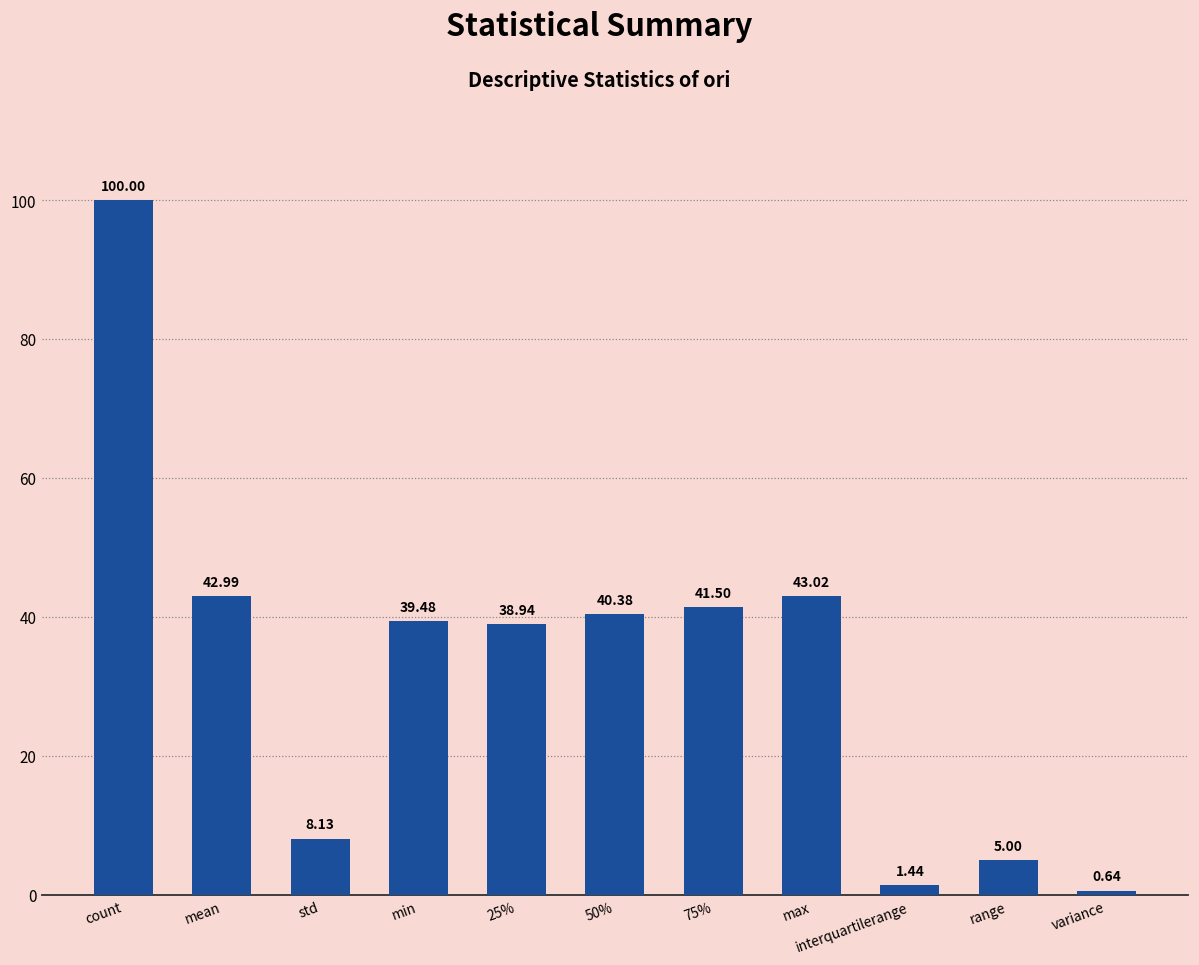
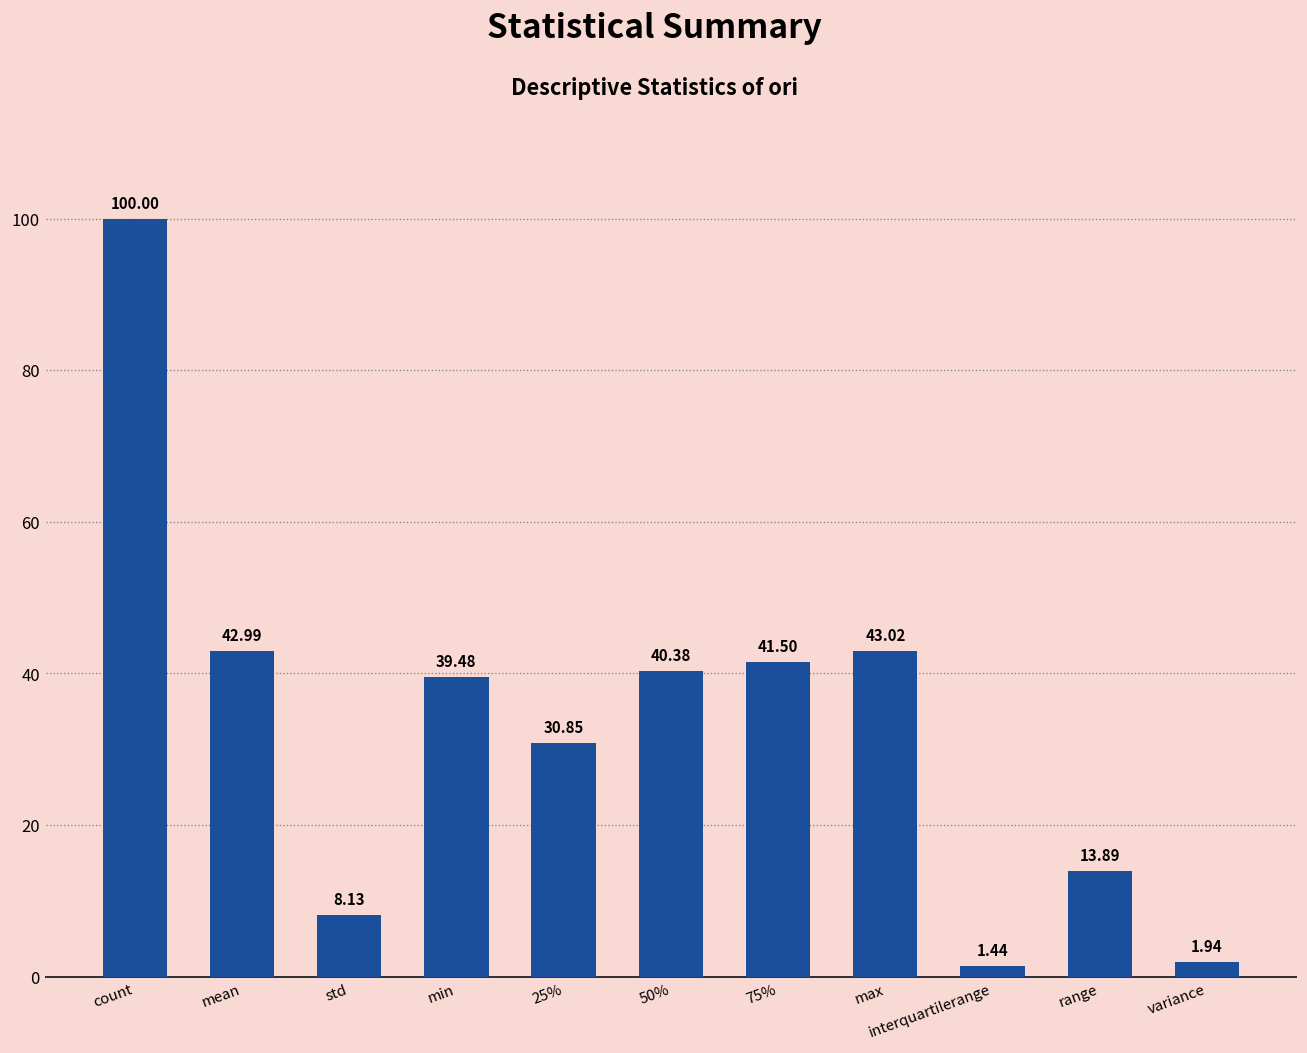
  {
    "count": 100.00,
    "mean": 42.99,
    "std": 8.13,
    "min": 39.48,
-   "25%": 38.94,
+   "25%": 30.85,
    "50%": 40.38,
    "75%": 41.50,
    "max": 43.02,
    "interquartilerange": 1.44,
-   "range": 5.00,
-   "variance": 0.64
+   "range": 13.89,
+   "variance": 1.94
  }
